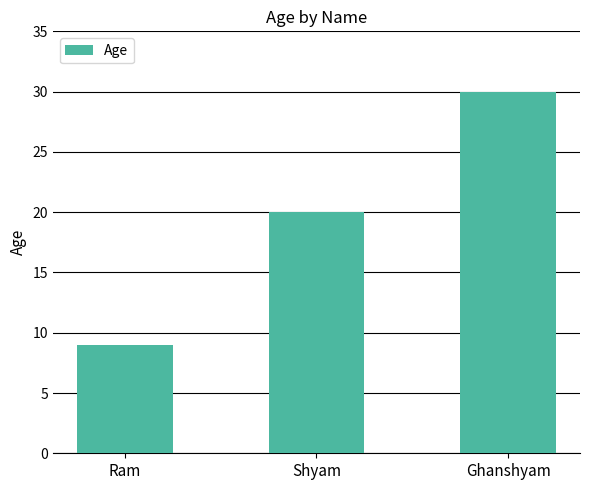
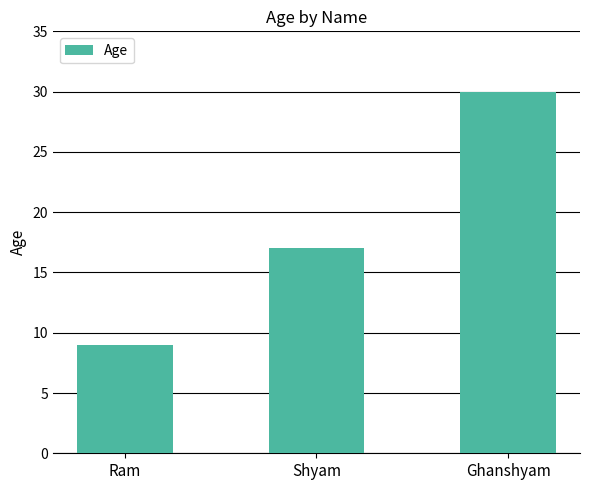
  {
    "Ram": 9,
-   "Shyam": 20,
+   "Shyam": 17,
    "Ghanshyam": 30
  }
